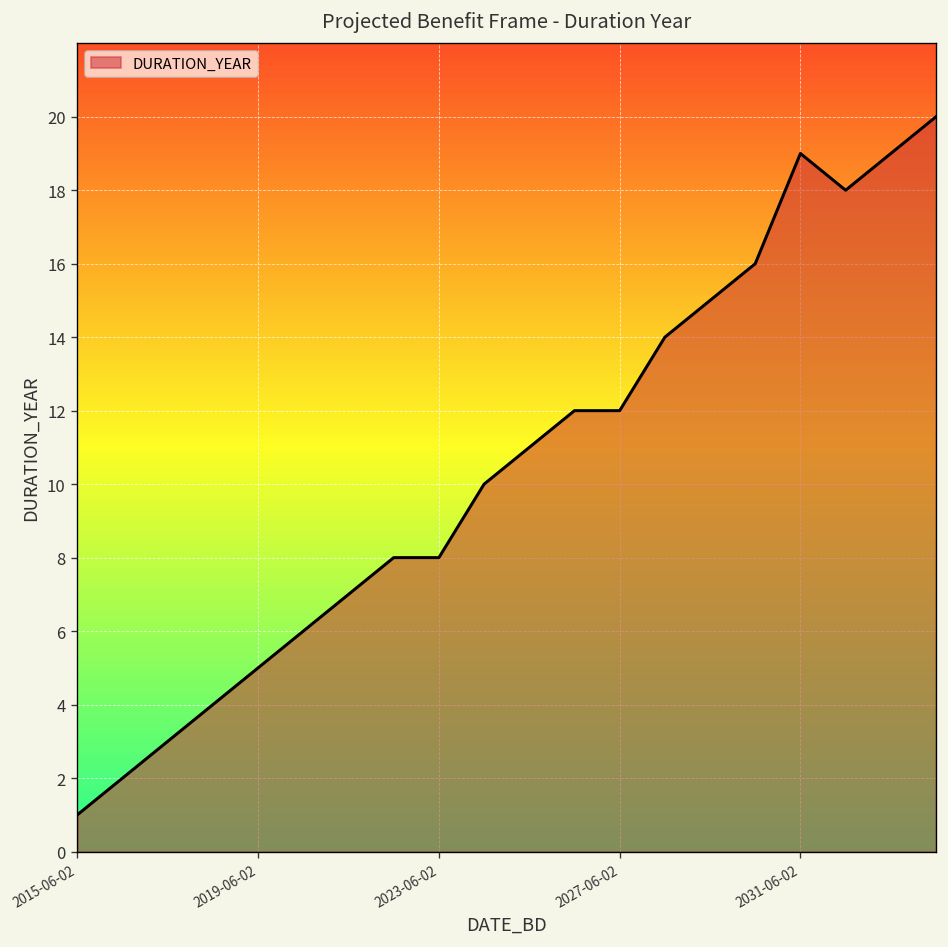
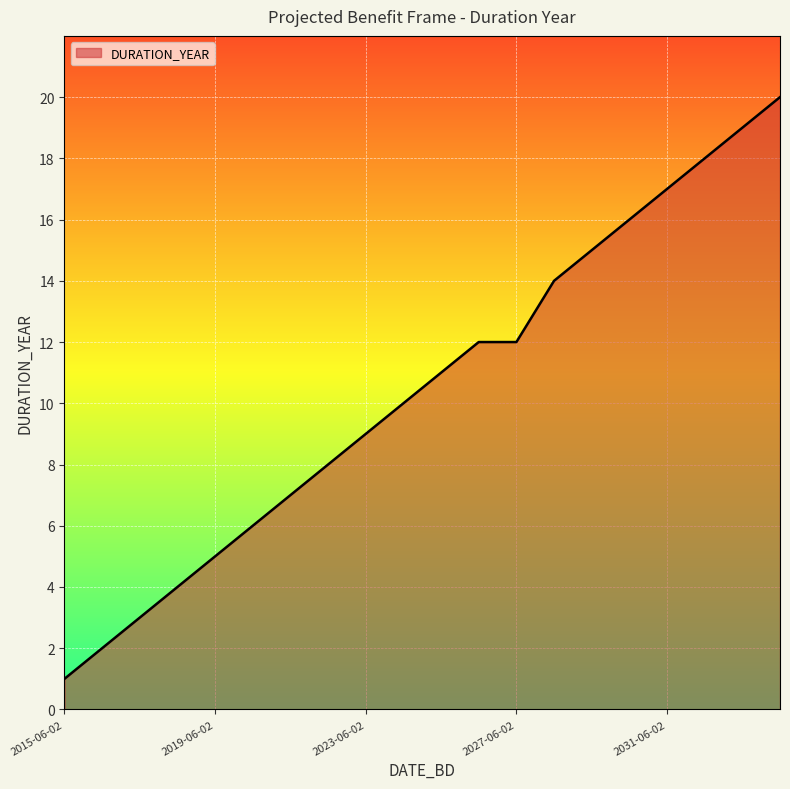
  {
    "2015-06-02": 1,
    "2019-06-02": 5,
-   "2023-06-02": 8,
+   "2023-06-02": 9,
    "2027-06-02": 12,
-   "2031-06-02": 19
+   "2031-06-02": 17
  }
